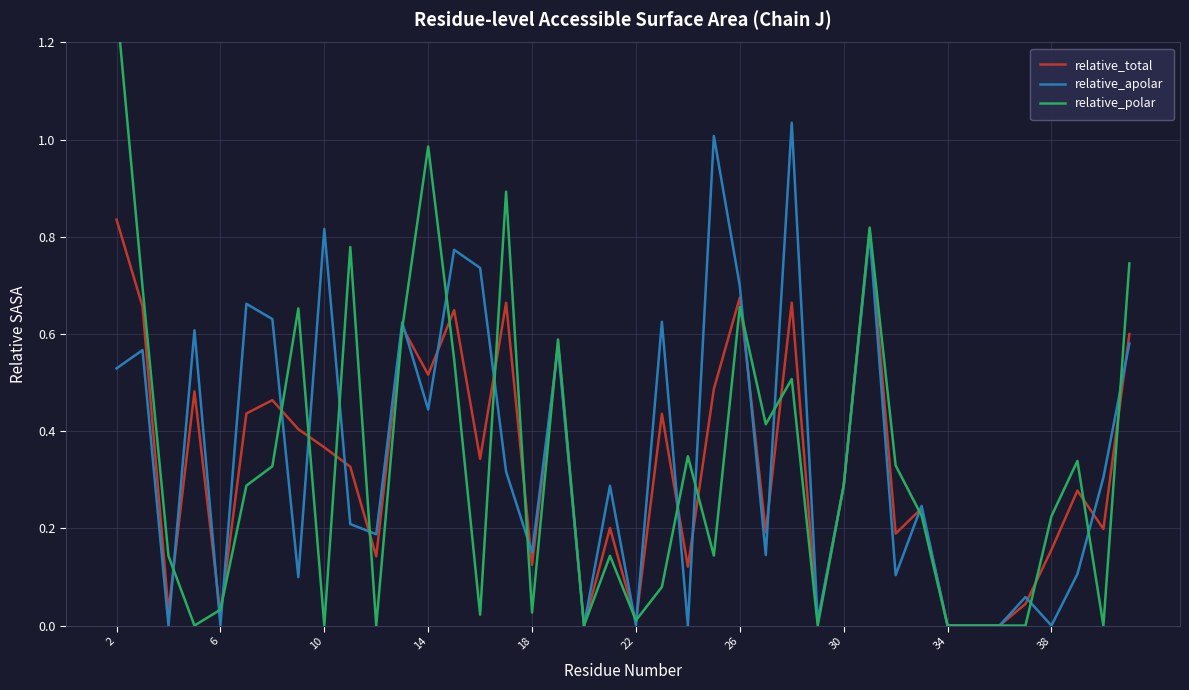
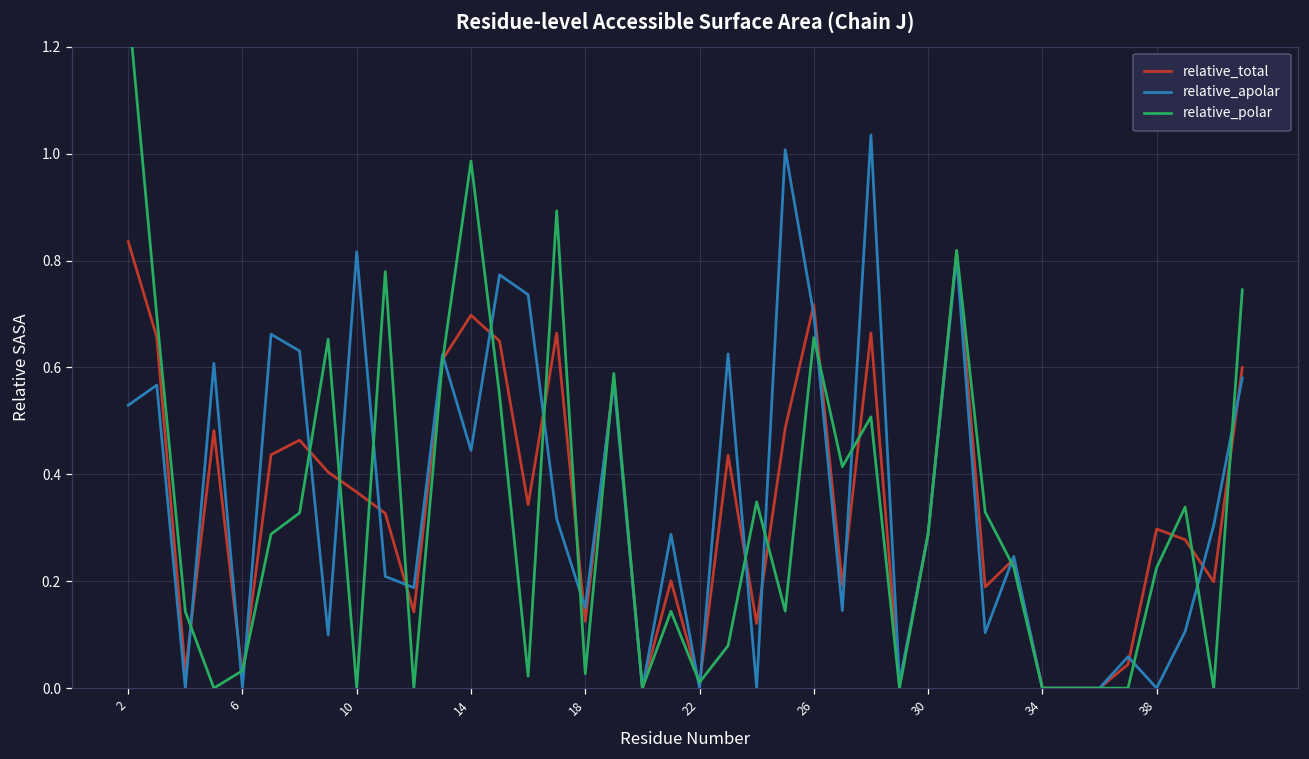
  {
    "relative_total": {
      "2": 0.84,
      "6": 0.02,
      "10": 0.37,
-     "14": 0.52,
+     "14": 0.70,
      "18": 0.12,
-     "26": 0.68,
-     "38": 0.16
+     "26": 0.72,
+     "38": 0.30
    },
    "relative_apolar": {
      "2": 0.53,
      "6": 0.00,
      "10": 0.82,
      "14": 0.44,
      "18": 0.15,
      "22": 0.00,
      "26": 0.70,
      "38": 0.00
    },
    "relative_polar": {
      "6": 0.03,
      "10": 0.00,
      "14": 0.99,
      "18": 0.03,
      "26": 0.66,
      "38": 0.23
    }
  }
